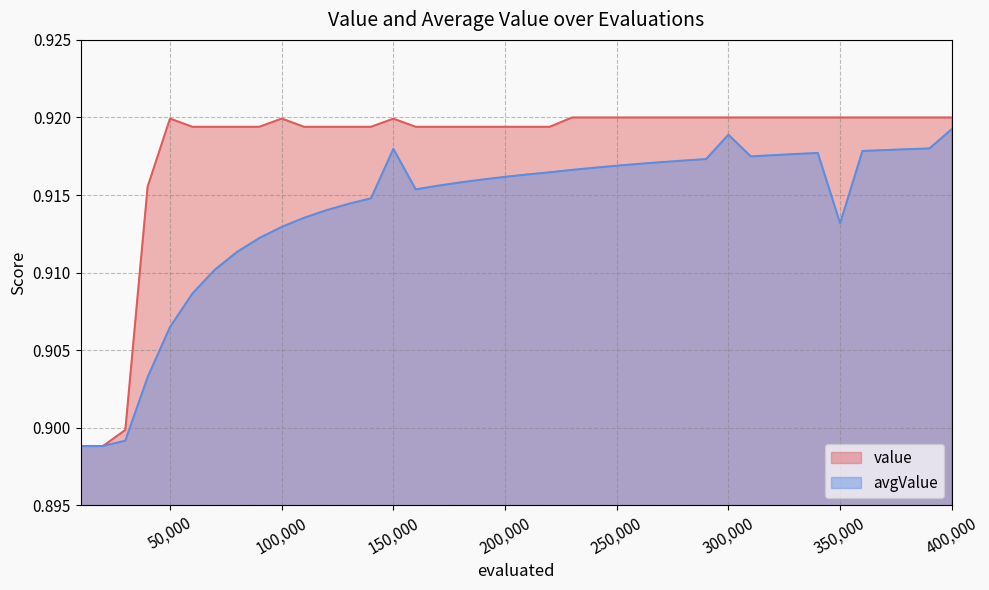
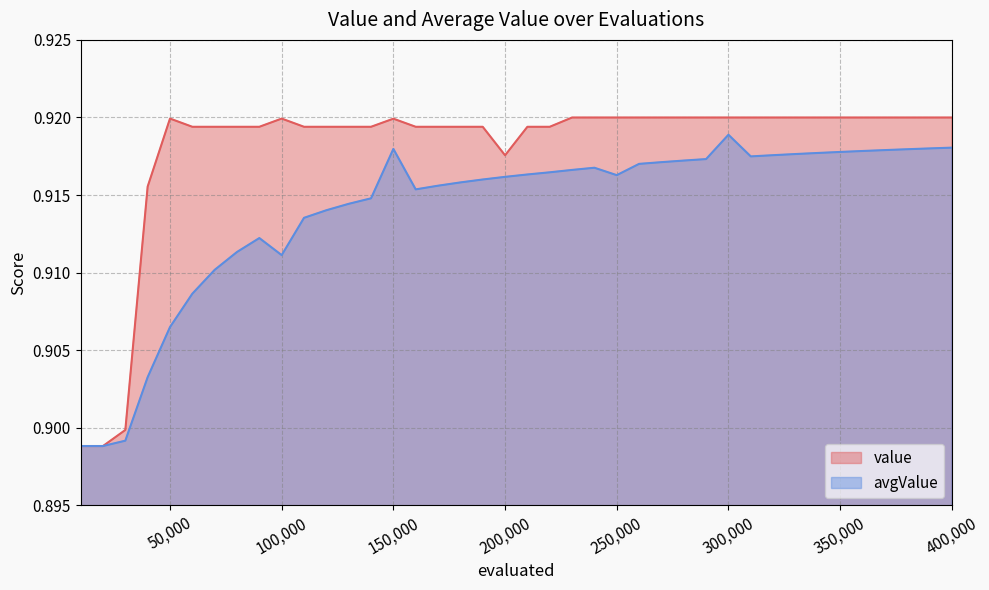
  {
    "value": {
      "50,000": 0.9199,
      "100,000": 0.9199,
      "150,000": 0.9199,
-     "200,000": 0.9194,
+     "200,000": 0.9176,
      "250,000": 0.9200,
      "300,000": 0.9200,
      "350,000": 0.9200,
      "400,000": 0.9200
    },
    "avgValue": {
      "50,000": 0.9065,
-     "100,000": 0.9129,
+     "100,000": 0.9111,
      "150,000": 0.9180,
      "200,000": 0.9162,
-     "250,000": 0.9169,
+     "250,000": 0.9163,
      "300,000": 0.9189,
-     "350,000": 0.9132,
-     "400,000": 0.9193
+     "350,000": 0.9178,
+     "400,000": 0.9181
    }
  }
